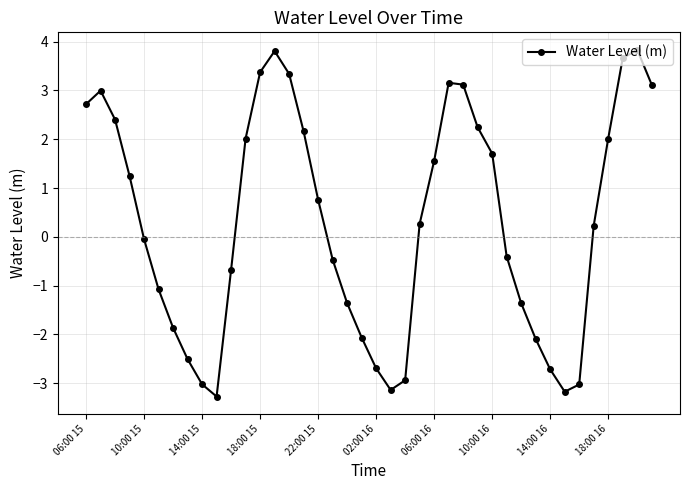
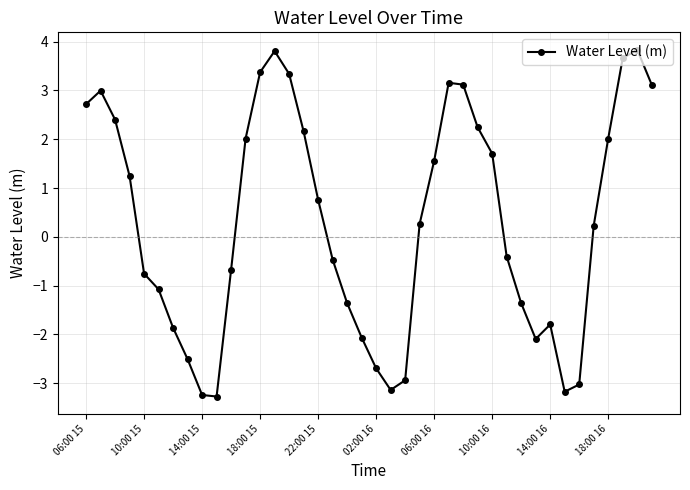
  {
    "06:00 15": 2.7,
-   "10:00 15": 0.0,
-   "14:00 15": -3.0,
+   "10:00 15": -0.8,
+   "14:00 15": -3.2,
    "18:00 15": 3.4,
    "22:00 15": 0.8,
    "02:00 16": -2.7,
    "06:00 16": 1.6,
    "10:00 16": 1.7,
-   "14:00 16": -2.7,
+   "14:00 16": -1.8,
    "18:00 16": 2.0
  }
